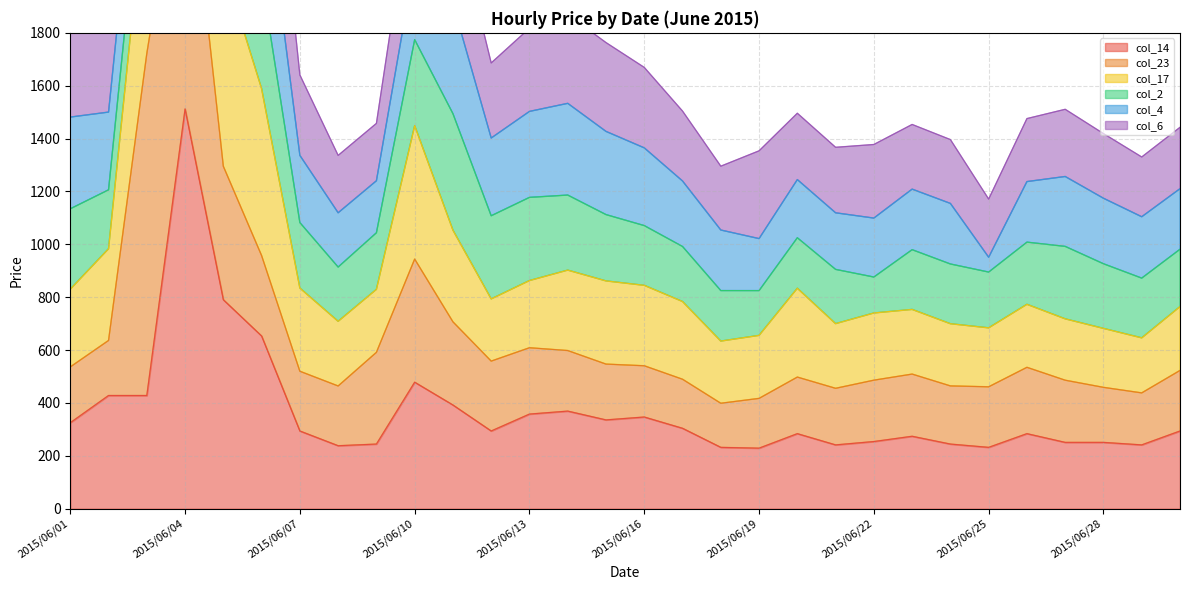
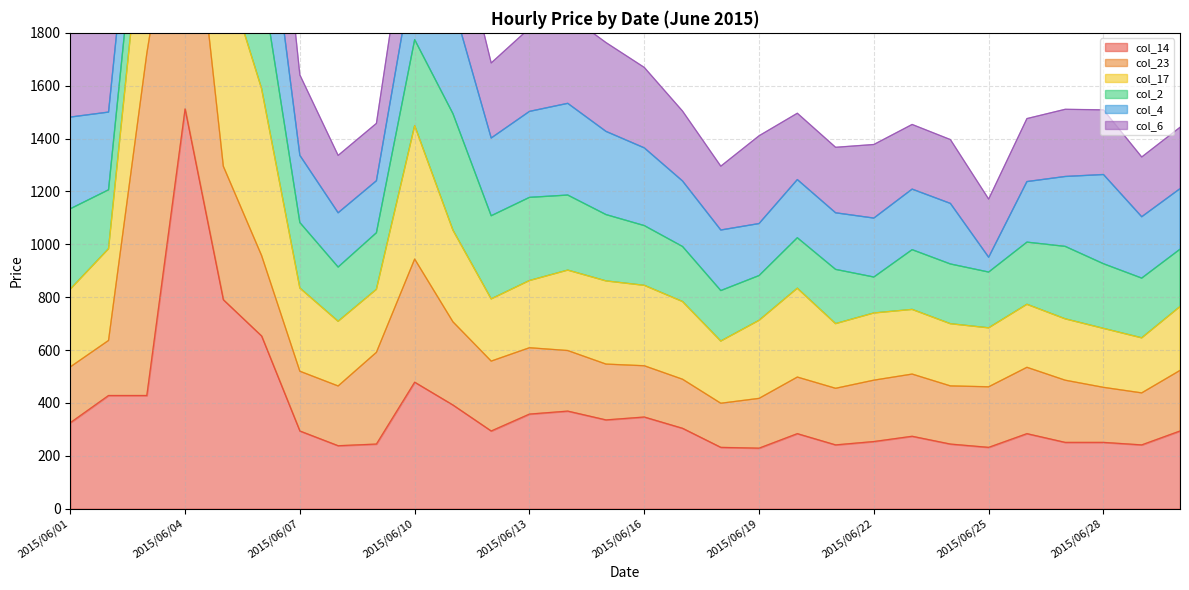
  {
    "col_17": {
      "2015/06/01": 290,
      "2015/06/07": 310,
      "2015/06/10": 500,
      "2015/06/13": 250,
      "2015/06/16": 300,
-     "2015/06/19": 240,
+     "2015/06/19": 300,
      "2015/06/22": 250,
      "2015/06/25": 220,
      "2015/06/28": 220
    },
    "col_2": {
      "2015/06/01": 300,
      "2015/06/07": 250,
      "2015/06/10": 330,
      "2015/06/13": 310,
      "2015/06/16": 230,
      "2015/06/19": 170,
      "2015/06/22": 140,
      "2015/06/25": 210,
      "2015/06/28": 240
    },
    "col_4": {
      "2015/06/01": 350,
      "2015/06/07": 250,
      "2015/06/13": 330,
      "2015/06/16": 290,
      "2015/06/19": 200,
      "2015/06/22": 220,
      "2015/06/25": 60,
-     "2015/06/28": 250
+     "2015/06/28": 340
    },
    "col_6": {
      "2015/06/07": 300,
      "2015/06/16": 300,
      "2015/06/19": 330,
      "2015/06/22": 280,
      "2015/06/25": 220
    }
  }
